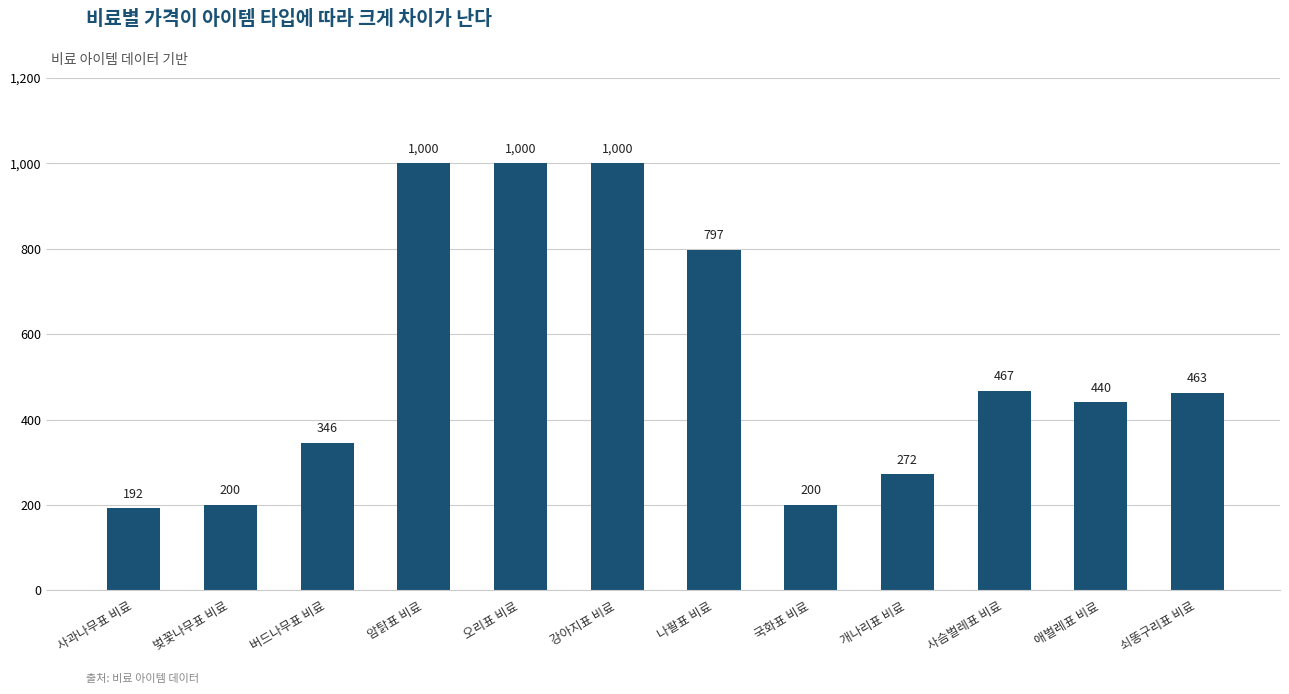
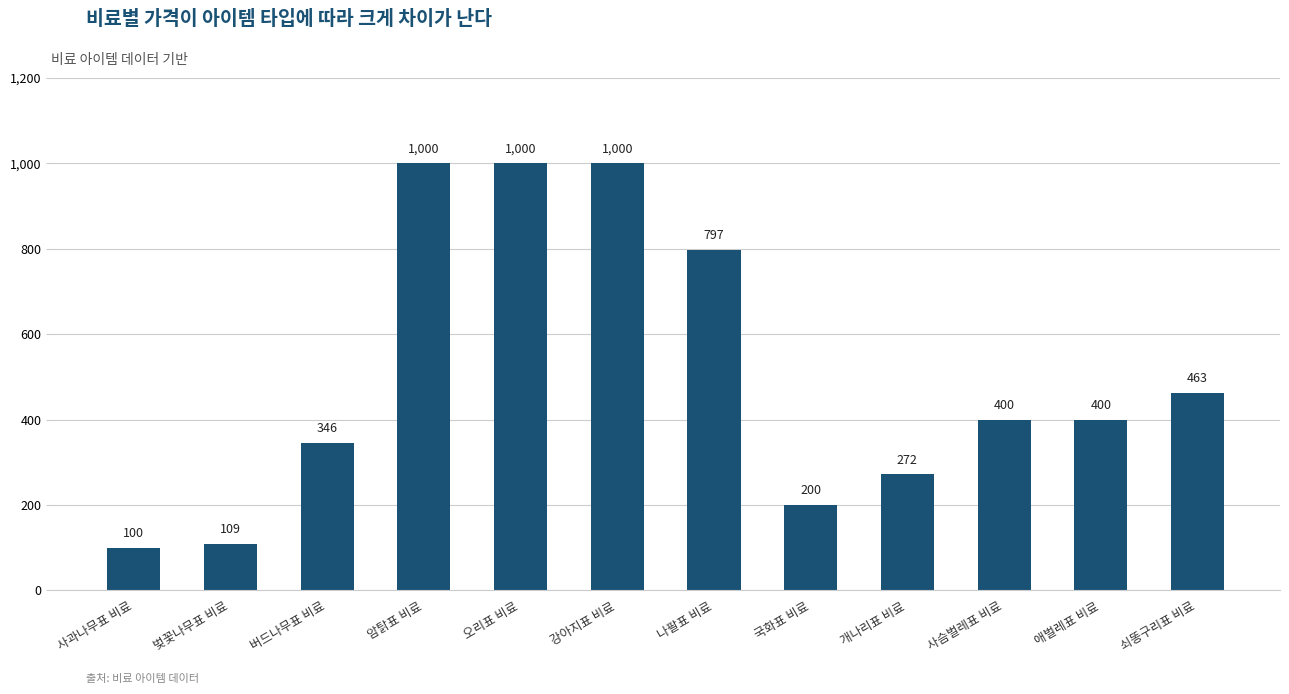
  {
-   "사과나무표 비료": "192",
-   "벚꽃나무표 비료": "200",
+   "사과나무표 비료": "100",
+   "벚꽃나무표 비료": "109",
    "버드나무표 비료": "346",
    "암탉표 비료": "1,000",
    "오리표 비료": "1,000",
    "강아지표 비료": "1,000",
    "나팔표 비료": "797",
    "국화표 비료": "200",
    "개나리표 비료": "272",
-   "사슴벌레표 비료": "467",
-   "애벌레표 비료": "440",
+   "사슴벌레표 비료": "400",
+   "애벌레표 비료": "400",
    "쇠똥구리표 비료": "463"
  }
